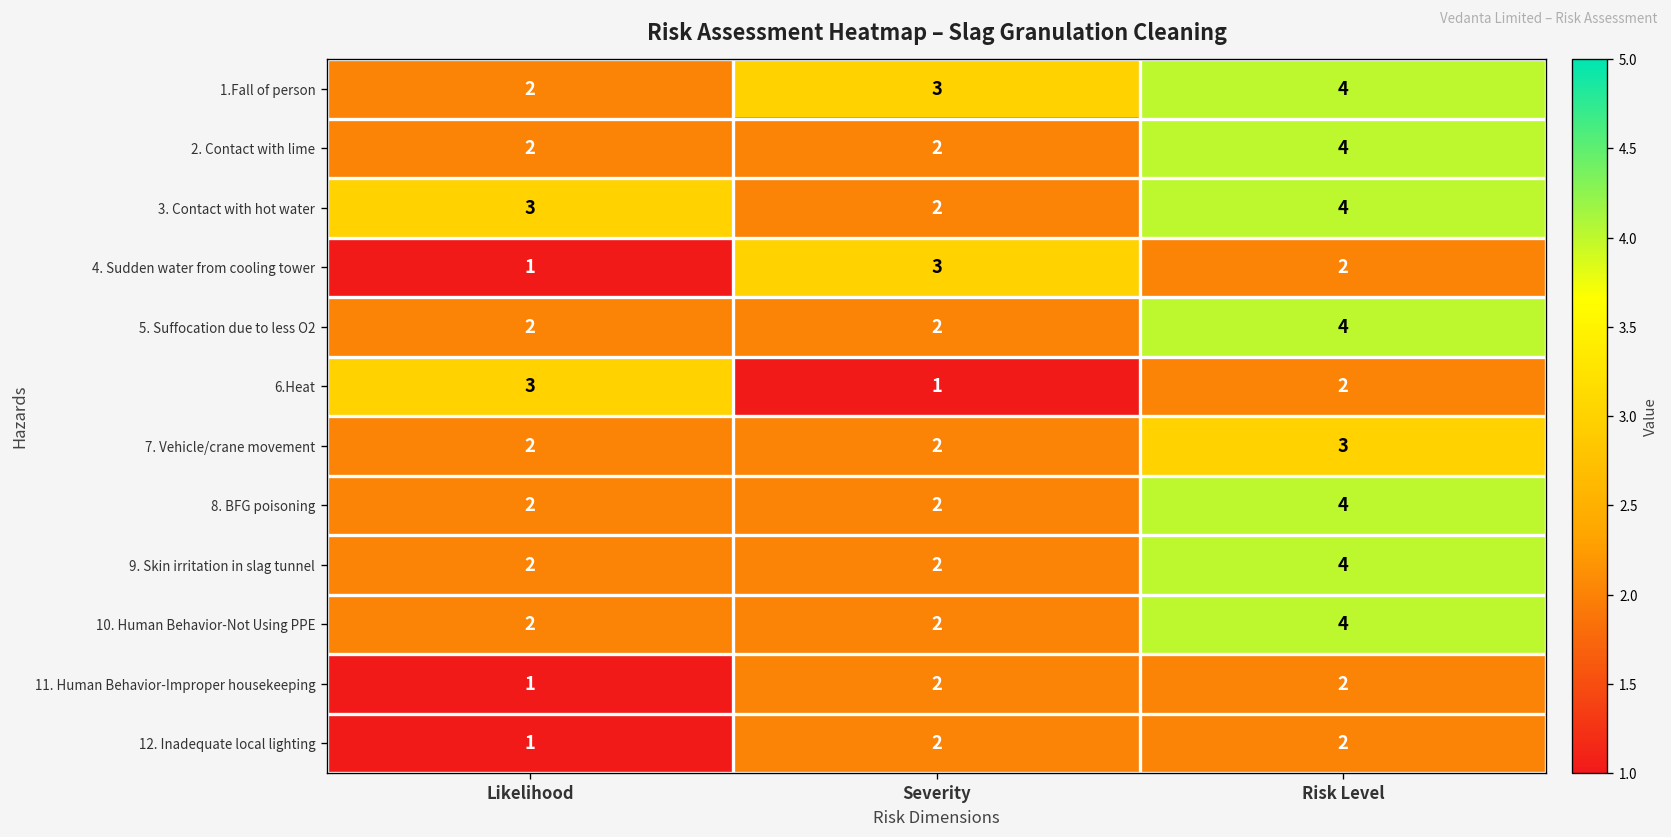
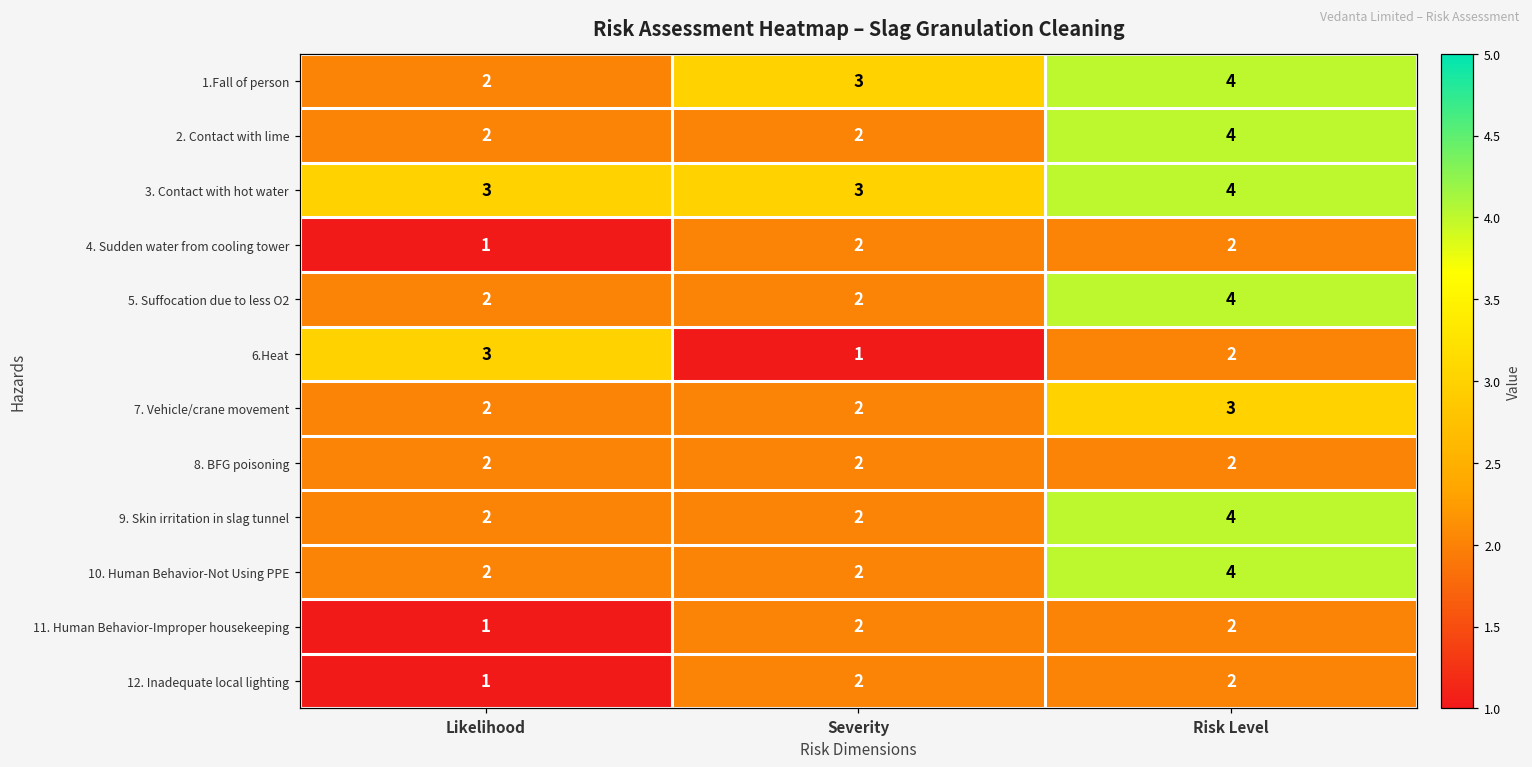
  {
    "1.Fall of person": {
      "Likelihood": 2,
      "Severity": 3,
      "Risk Level": 4
    },
    "2. Contact with lime": {
      "Likelihood": 2,
      "Severity": 2,
      "Risk Level": 4
    },
    "3. Contact with hot water": {
      "Likelihood": 3,
-     "Severity": 2,
+     "Severity": 3,
      "Risk Level": 4
    },
    "4. Sudden water from cooling tower": {
      "Likelihood": 1,
-     "Severity": 3,
+     "Severity": 2,
      "Risk Level": 2
    },
    "5. Suffocation due to less O2": {
      "Likelihood": 2,
      "Severity": 2,
      "Risk Level": 4
    },
    "6.Heat": {
      "Likelihood": 3,
      "Severity": 1,
      "Risk Level": 2
    },
    "7. Vehicle/crane movement": {
      "Likelihood": 2,
      "Severity": 2,
      "Risk Level": 3
    },
    "8. BFG poisoning": {
      "Likelihood": 2,
      "Severity": 2,
-     "Risk Level": 4
+     "Risk Level": 2
    },
    "9. Skin irritation in slag tunnel": {
      "Likelihood": 2,
      "Severity": 2,
      "Risk Level": 4
    },
    "10. Human Behavior-Not Using PPE": {
      "Likelihood": 2,
      "Severity": 2,
      "Risk Level": 4
    },
    "11. Human Behavior-Improper housekeeping": {
      "Likelihood": 1,
      "Severity": 2,
      "Risk Level": 2
    },
    "12. Inadequate local lighting": {
      "Likelihood": 1,
      "Severity": 2,
      "Risk Level": 2
    }
  }
